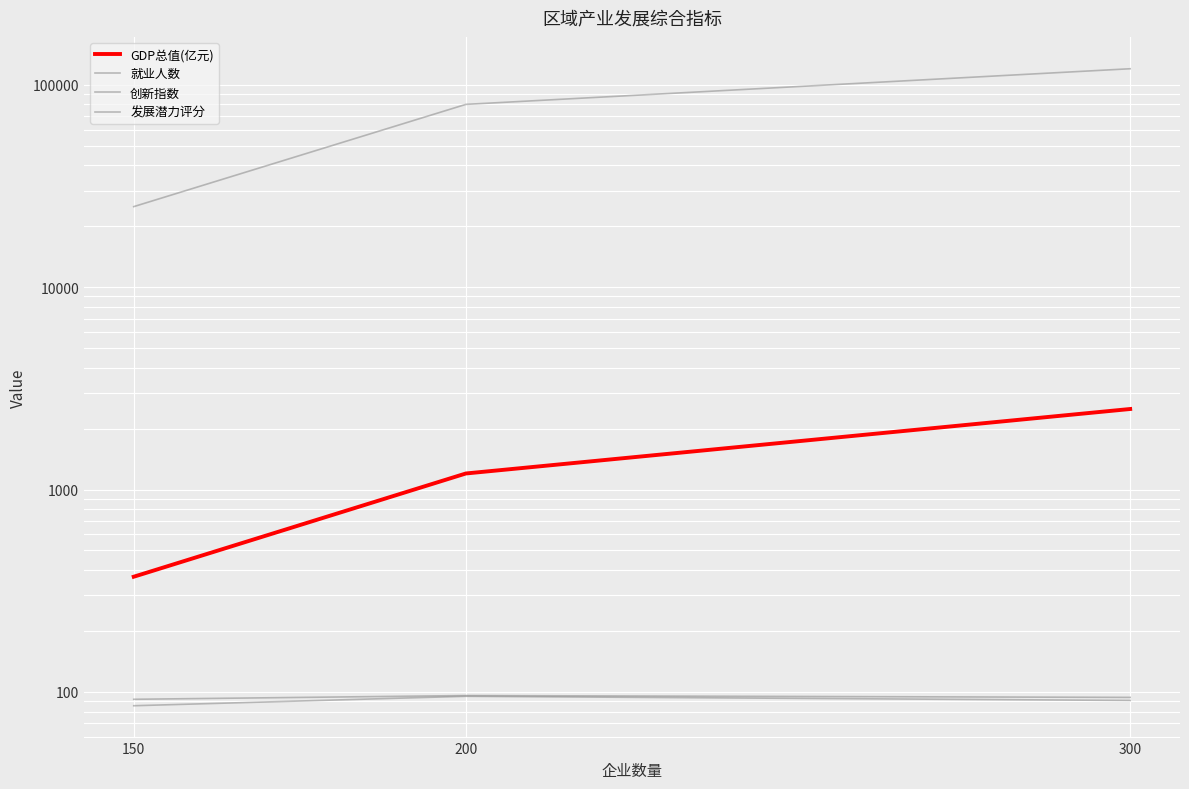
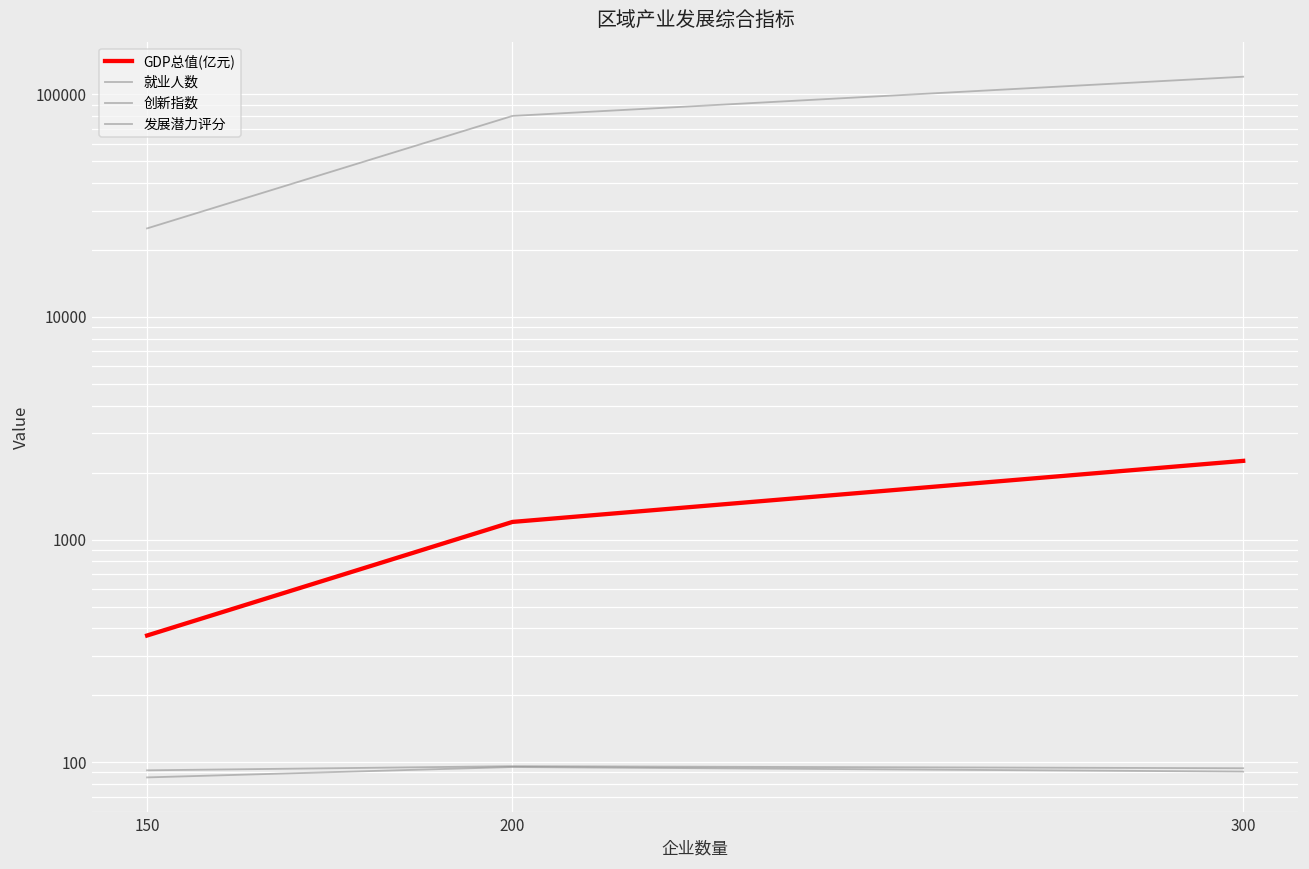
  {
    "GDP总值(亿元)": {
      "150": 370,
      "200": 1200,
-     "300": 2500
+     "300": 2300
    }
  }
